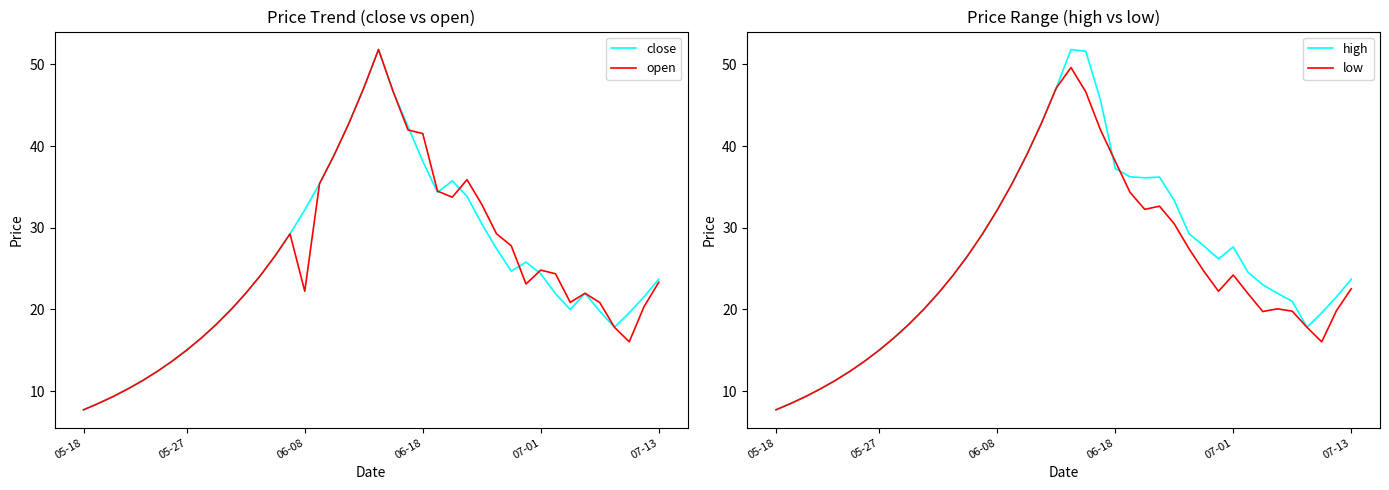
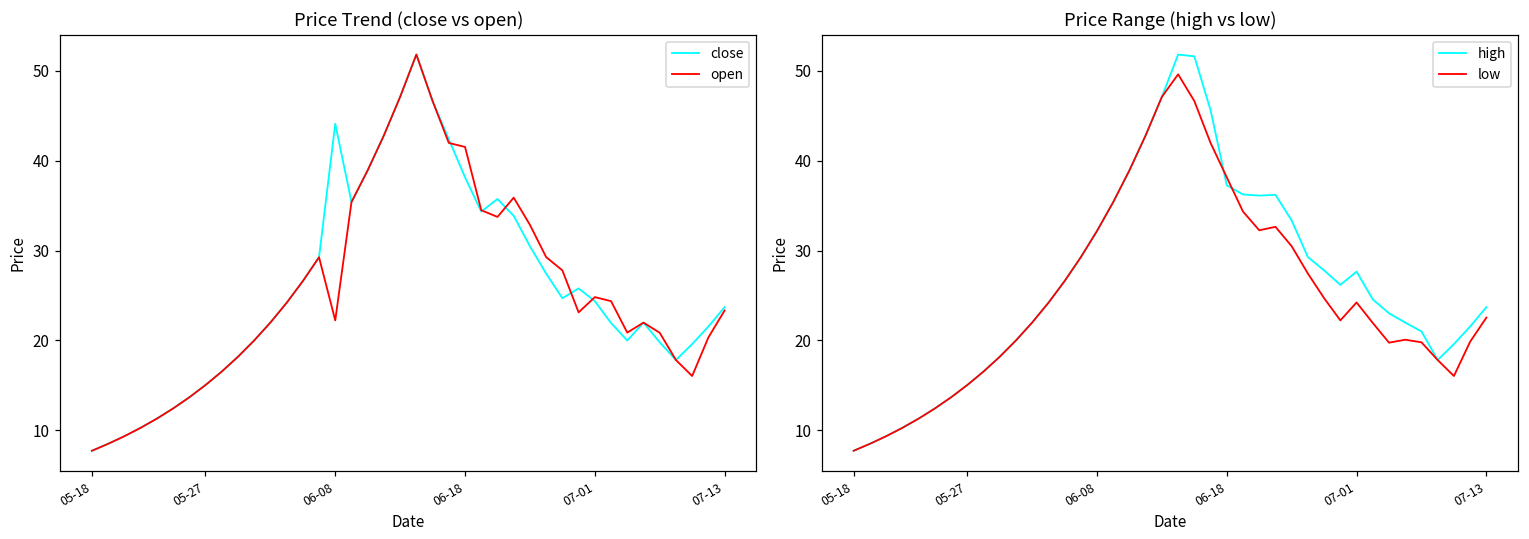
  {
    "Price Trend (close vs open)": {
      "close": {
-       "06-08": 32,
+       "06-08": 44,
        "06-18": 38,
        "07-01": 24,
        "07-13": 24
      },
      "open": {
        "06-08": 22,
        "06-18": 42,
        "07-01": 25,
        "07-13": 23
      }
    },
    "Price Range (high vs low)": {
      "high": {
        "06-18": 37,
        "07-01": 28,
        "07-13": 24
      },
      "low": {
        "06-18": 38,
        "07-01": 24,
        "07-13": 23
      }
    }
  }
